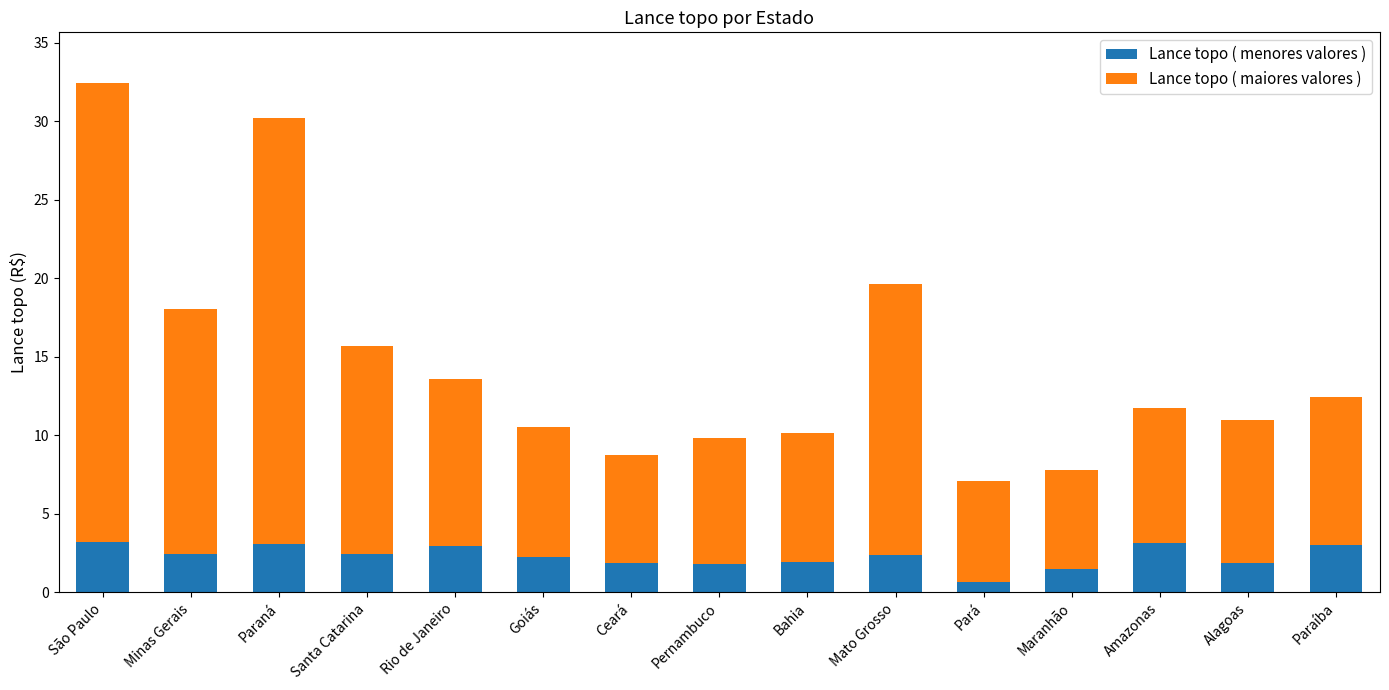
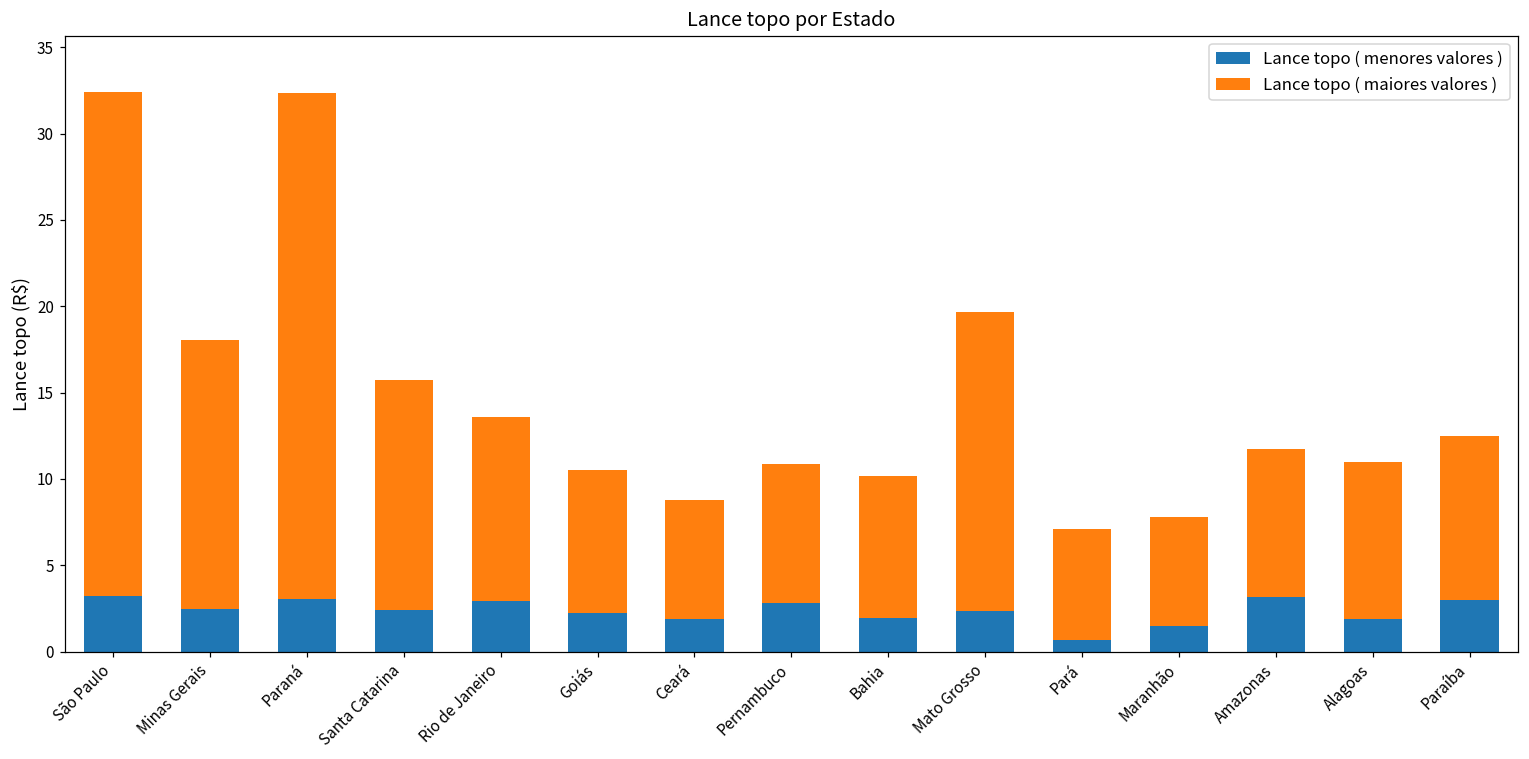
  {
    "Lance topo ( menores valores )": {
      "São Paulo": 3.2,
      "Minas Gerais": 2.5,
      "Paraná": 3.1,
      "Santa Catarina": 2.4,
      "Rio de Janeiro": 3.0,
      "Goiás": 2.2,
      "Ceará": 1.9,
-     "Pernambuco": 1.8,
+     "Pernambuco": 2.8,
      "Bahia": 1.9,
      "Mato Grosso": 2.4,
      "Pará": 0.7,
      "Maranhão": 1.5,
      "Amazonas": 3.2,
      "Alagoas": 1.9,
      "Paraíba": 3.0
    },
    "Lance topo ( maiores valores )": {
      "São Paulo": 29.2,
      "Minas Gerais": 15.6,
-     "Paraná": 27.2,
+     "Paraná": 29.3,
      "Santa Catarina": 13.3,
      "Rio de Janeiro": 10.6,
      "Goiás": 8.3,
      "Ceará": 6.9,
      "Pernambuco": 8.0,
      "Bahia": 8.2,
      "Mato Grosso": 17.3,
      "Pará": 6.4,
      "Maranhão": 6.3,
      "Amazonas": 8.6,
      "Alagoas": 9.1,
      "Paraíba": 9.5
    }
  }
